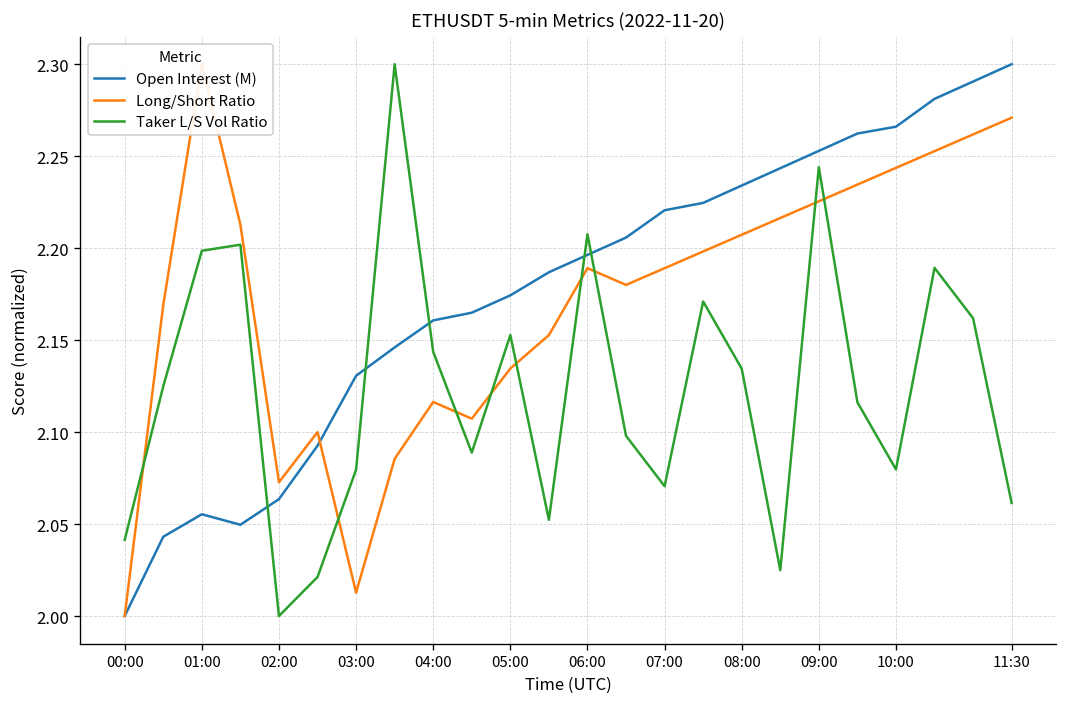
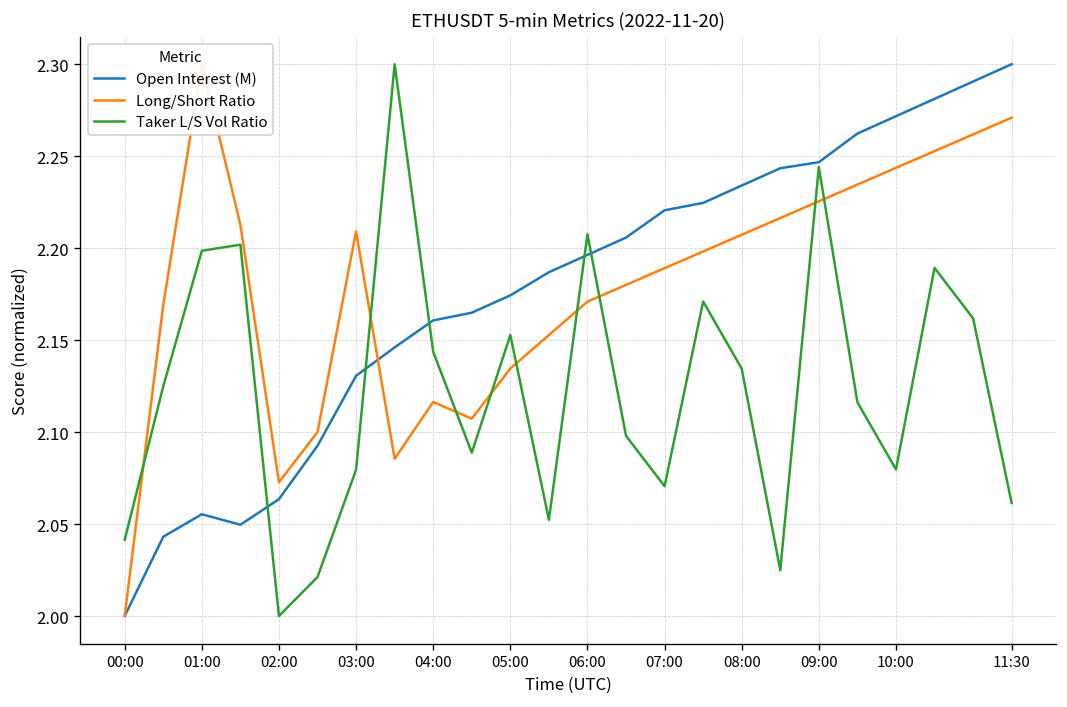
  {
    "Open Interest (M)": {
      "01:00": 2.055,
      "02:00": 2.064,
      "03:00": 2.131,
      "04:00": 2.161,
      "05:00": 2.174,
      "06:00": 2.196,
      "07:00": 2.221,
      "08:00": 2.234,
-     "09:00": 2.253,
-     "10:00": 2.266,
+     "09:00": 2.247,
+     "10:00": 2.272,
      "11:30": 2.300
    },
    "Long/Short Ratio": {
      "02:00": 2.073,
-     "03:00": 2.013,
+     "03:00": 2.209,
      "04:00": 2.116,
      "05:00": 2.135,
-     "06:00": 2.189,
+     "06:00": 2.171,
      "07:00": 2.189,
      "08:00": 2.207,
      "09:00": 2.225,
      "10:00": 2.244,
      "11:30": 2.271
    },
    "Taker L/S Vol Ratio": {
      "00:00": 2.041,
      "01:00": 2.199,
      "02:00": 2.000,
      "03:00": 2.080,
      "04:00": 2.144,
      "05:00": 2.153,
      "06:00": 2.208,
      "07:00": 2.071,
      "08:00": 2.134,
      "09:00": 2.244,
      "10:00": 2.080,
      "11:30": 2.061
    }
  }
